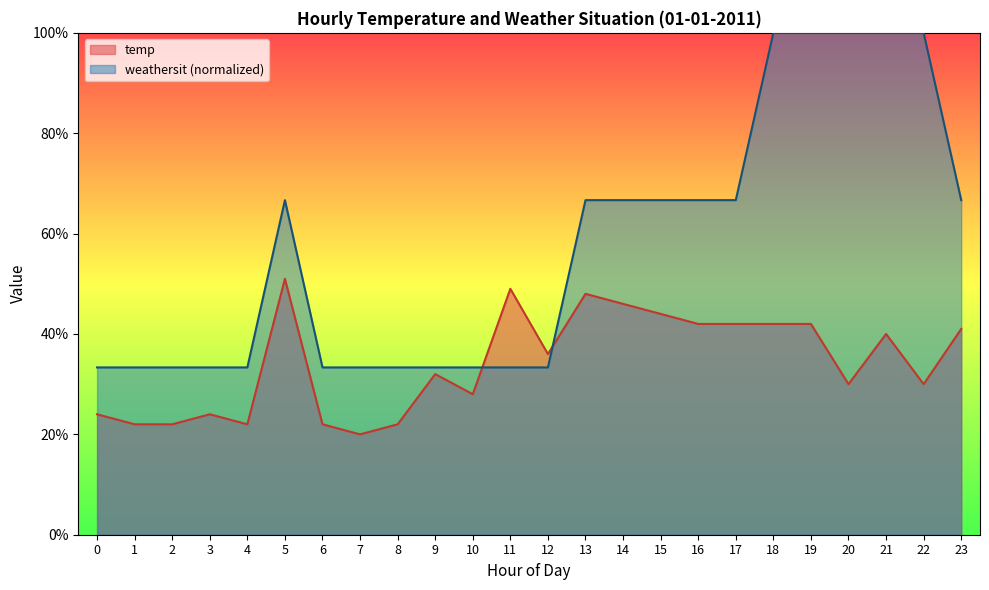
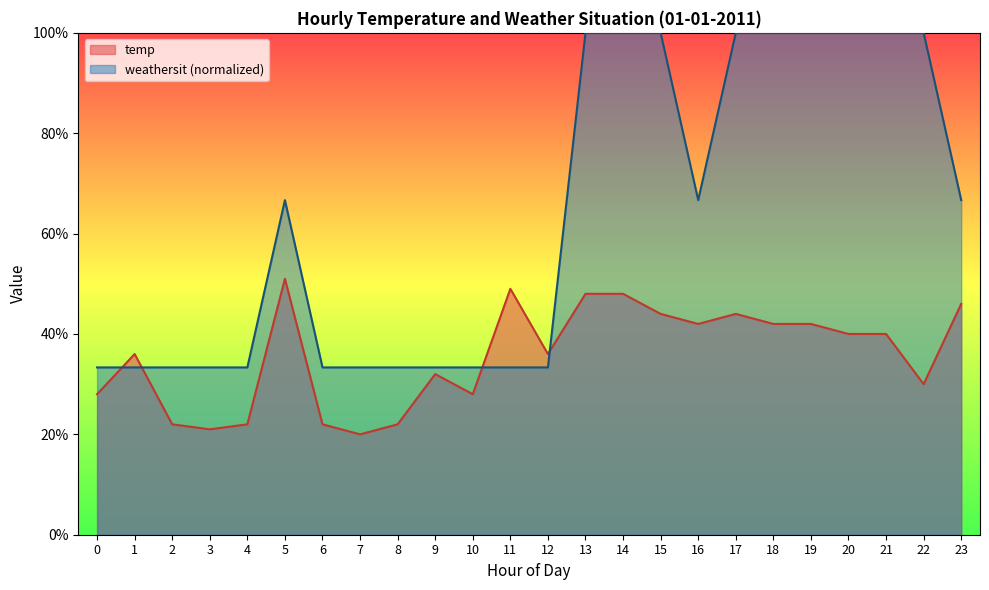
  {
    "temp": {
-     "0": "24%",
-     "1": "22%",
+     "0": "28%",
+     "1": "36%",
      "2": "22%",
-     "3": "24%",
+     "3": "21%",
      "4": "22%",
      "5": "51%",
      "6": "22%",
      "7": "20%",
      "8": "22%",
      "9": "32%",
      "10": "28%",
      "11": "49%",
      "12": "36%",
      "13": "48%",
-     "14": "46%",
+     "14": "48%",
      "15": "44%",
      "16": "42%",
-     "17": "42%",
+     "17": "44%",
      "18": "42%",
      "19": "42%",
-     "20": "30%",
+     "20": "40%",
      "21": "40%",
      "22": "30%",
-     "23": "41%"
+     "23": "46%"
    },
    "weathersit (normalized)": {
      "0": "33%",
      "1": "33%",
      "2": "33%",
      "3": "33%",
      "4": "33%",
      "5": "67%",
      "6": "33%",
      "7": "33%",
      "8": "33%",
      "9": "33%",
      "10": "33%",
      "11": "33%",
      "12": "33%",
-     "13": "67%",
-     "14": "67%",
-     "15": "67%",
+     "13": "100%",
+     "14": "100%",
+     "15": "100%",
      "16": "67%",
-     "17": "67%",
+     "17": "100%",
      "18": "100%",
      "19": "100%",
      "20": "100%",
      "21": "100%",
      "22": "100%",
      "23": "67%"
    }
  }
